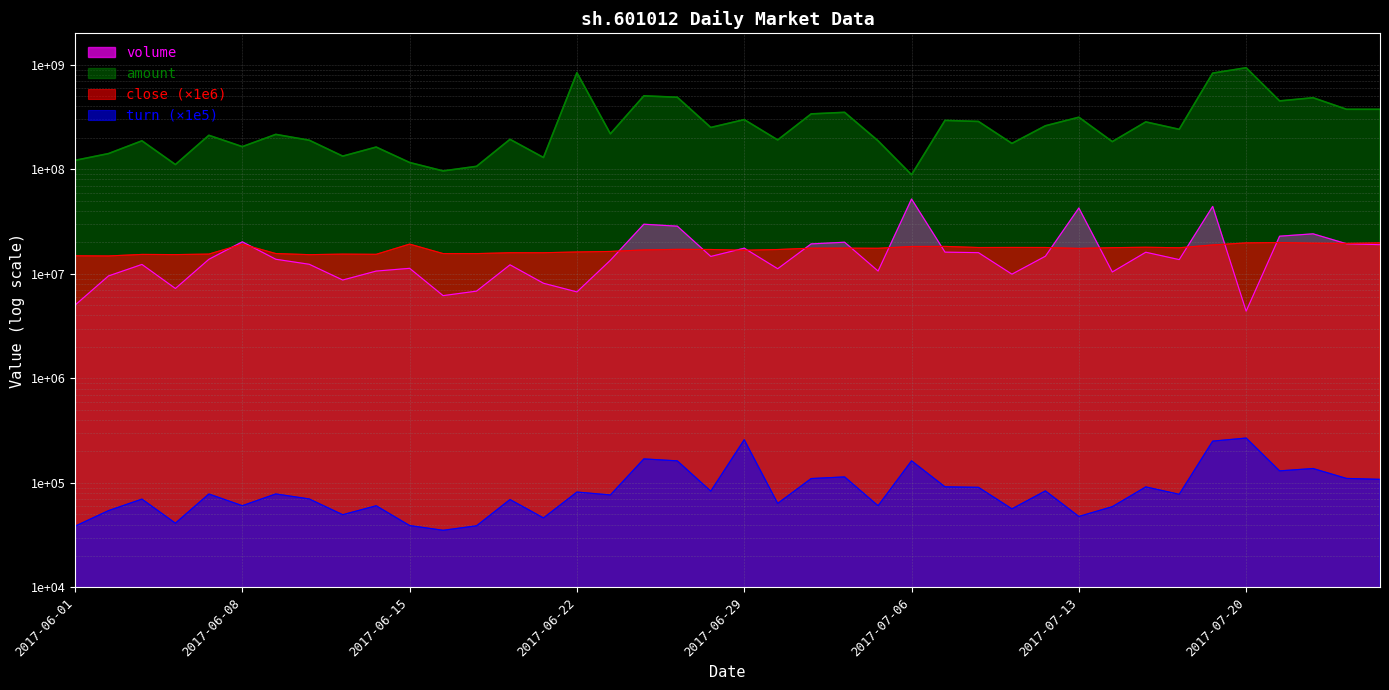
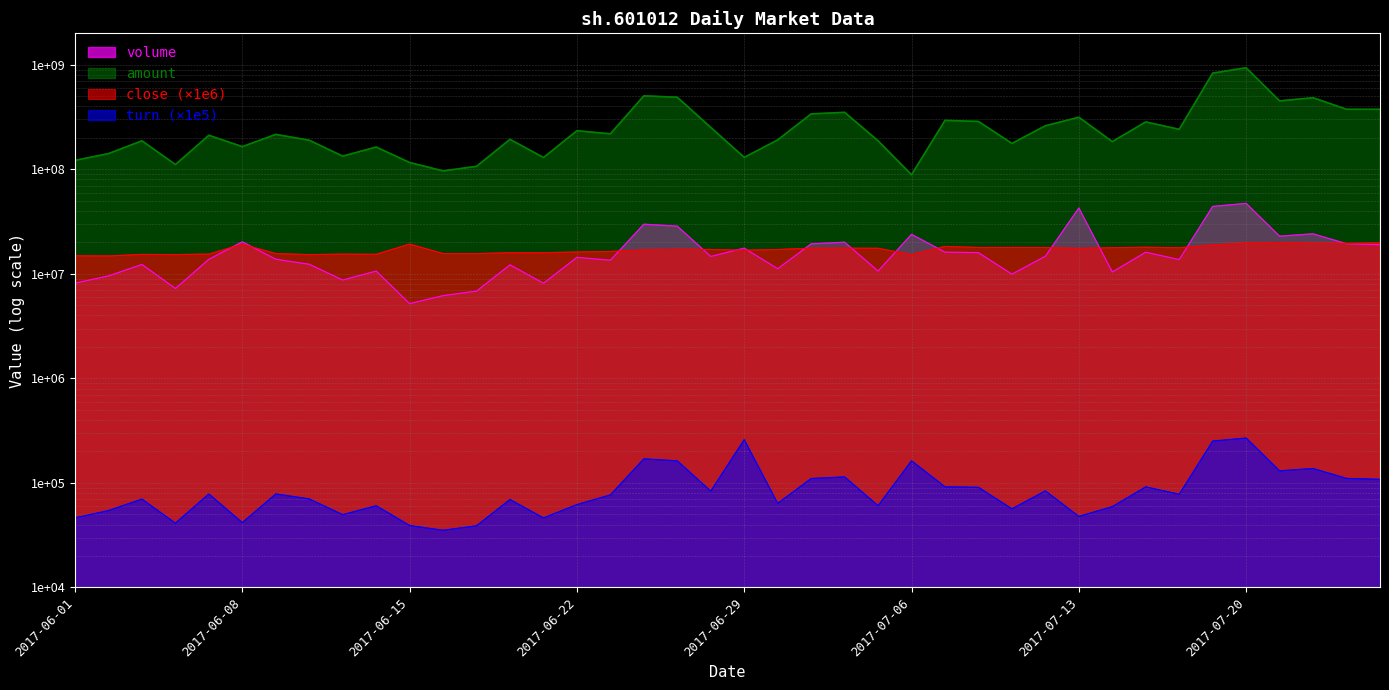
  {
    "volume": {
-     "2017-06-01": 5000000,
-     "2017-06-15": 11000000,
-     "2017-06-22": 7000000,
-     "2017-07-06": 50000000,
+     "2017-06-01": 8000000,
+     "2017-06-15": 5000000,
+     "2017-06-22": 14000000,
+     "2017-07-06": 24000000,
      "2017-07-13": 43000000,
-     "2017-07-20": 4400000
+     "2017-07-20": 50000000
    },
    "amount": {
      "2017-06-01": 120000000,
      "2017-06-08": 160000000,
      "2017-06-15": 120000000,
-     "2017-06-22": 800000000,
-     "2017-06-29": 300000000,
+     "2017-06-22": 230000000,
+     "2017-06-29": 130000000,
      "2017-07-06": 90000000,
      "2017-07-13": 310000000,
      "2017-07-20": 900000000
    },
    "close (×1e6)": {
      "2017-06-01": 15000000,
      "2017-06-15": 19000000,
      "2017-06-22": 16000000,
-     "2017-07-06": 18000000,
+     "2017-07-06": 15000000,
      "2017-07-13": 18000000,
      "2017-07-20": 20000000
    },
    "turn (×1e5)": {
-     "2017-06-01": 39000,
-     "2017-06-08": 60000,
+     "2017-06-01": 50000,
+     "2017-06-08": 42000,
      "2017-06-15": 39000,
-     "2017-06-22": 80000,
+     "2017-06-22": 60000,
      "2017-06-29": 260000,
      "2017-07-06": 160000,
      "2017-07-13": 50000,
      "2017-07-20": 270000
    }
  }
